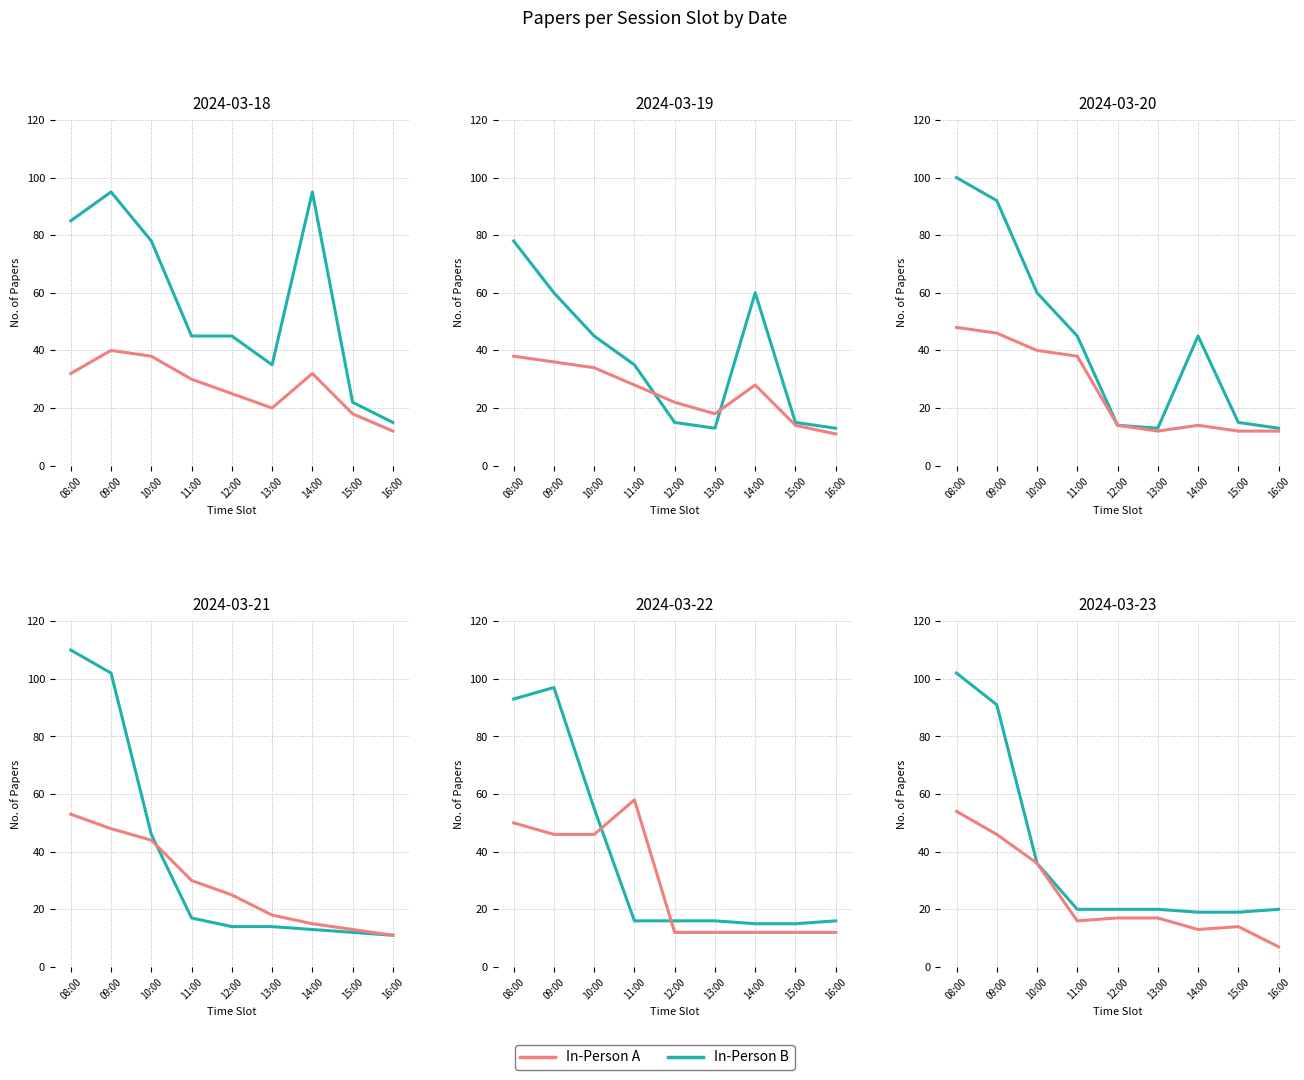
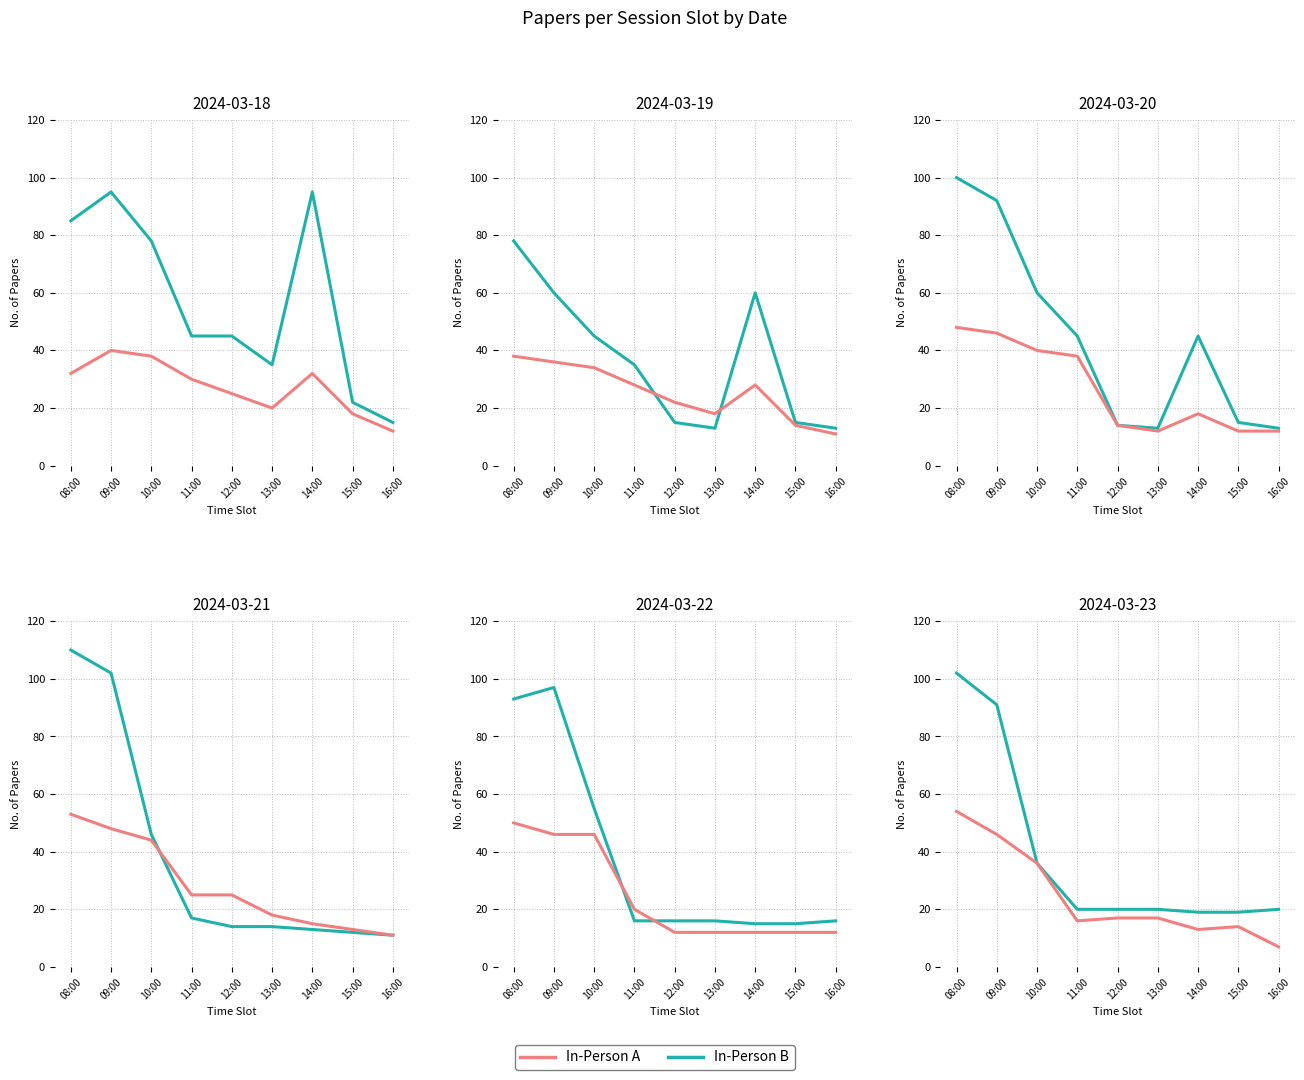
  {
    "2024-03-18": {
      "In-Person B": {
        "08:00": 85,
        "09:00": 95,
        "10:00": 78,
        "11:00": 45,
        "12:00": 45,
        "13:00": 35,
        "14:00": 95,
        "15:00": 22,
        "16:00": 15
      },
      "In-Person A": {
        "08:00": 32,
        "09:00": 40,
        "10:00": 38,
        "11:00": 30,
        "12:00": 25,
        "13:00": 20,
        "14:00": 32,
        "15:00": 18,
        "16:00": 12
      }
    },
    "2024-03-19": {
      "In-Person B": {
        "08:00": 78,
        "09:00": 60,
        "10:00": 45,
        "11:00": 35,
        "12:00": 15,
        "13:00": 13,
        "14:00": 60,
        "15:00": 15,
        "16:00": 13
      },
      "In-Person A": {
        "08:00": 38,
        "09:00": 36,
        "10:00": 34,
        "11:00": 28,
        "12:00": 22,
        "13:00": 18,
        "14:00": 28,
        "15:00": 14,
        "16:00": 11
      }
    },
    "2024-03-20": {
      "In-Person B": {
        "08:00": 100,
        "09:00": 92,
        "10:00": 60,
        "11:00": 45,
        "13:00": 13,
        "14:00": 45,
        "15:00": 15,
        "16:00": 13
      },
      "In-Person A": {
        "08:00": 48,
        "09:00": 46,
        "10:00": 40,
        "11:00": 38,
        "13:00": 12,
-       "14:00": 14,
+       "14:00": 18,
        "15:00": 12,
        "16:00": 12
      }
    },
    "2024-03-21": {
      "In-Person B": {
        "08:00": 110,
        "09:00": 102,
        "10:00": 46,
        "11:00": 17,
        "12:00": 14,
        "13:00": 14,
        "14:00": 13,
        "15:00": 12
      },
      "In-Person A": {
        "08:00": 53,
        "09:00": 48,
        "10:00": 44,
-       "11:00": 30,
+       "11:00": 25,
        "12:00": 25,
        "13:00": 18,
        "14:00": 15,
        "15:00": 13
      }
    },
    "2024-03-22": {
      "In-Person B": {
        "08:00": 93,
        "09:00": 97,
        "10:00": 55,
        "11:00": 16,
        "12:00": 16,
        "13:00": 16,
        "14:00": 15,
        "15:00": 15,
        "16:00": 16
      },
      "In-Person A": {
        "08:00": 50,
        "09:00": 46,
        "10:00": 46,
-       "11:00": 58,
+       "11:00": 20,
        "12:00": 12,
        "13:00": 12,
        "14:00": 12,
        "15:00": 12,
        "16:00": 12
      }
    },
    "2024-03-23": {
      "In-Person B": {
        "08:00": 102,
        "09:00": 91,
        "11:00": 20,
        "12:00": 20,
        "13:00": 20,
        "14:00": 19,
        "15:00": 19,
        "16:00": 20
      },
      "In-Person A": {
        "08:00": 54,
        "09:00": 46,
        "11:00": 16,
        "12:00": 17,
        "13:00": 17,
        "14:00": 13,
        "15:00": 14,
        "16:00": 7
      }
    }
  }
